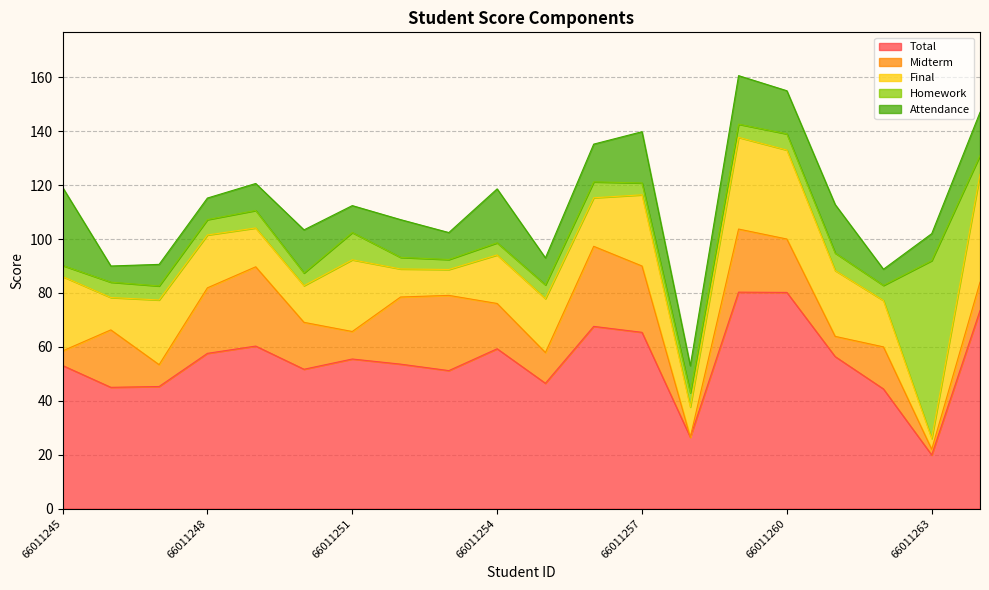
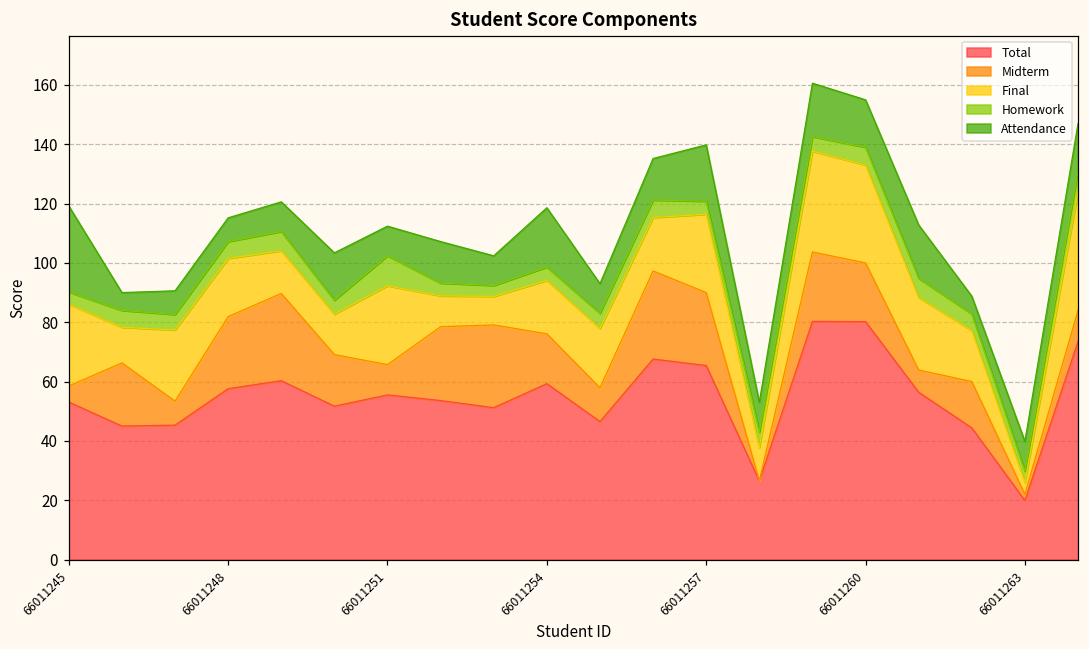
  {
    "Total": {
      "66011245": 53,
      "66011248": 58,
      "66011251": 56,
      "66011254": 59,
      "66011257": 65,
      "66011260": 80,
      "66011263": 20
    },
    "Midterm": {
      "66011245": 5,
      "66011248": 24,
      "66011251": 10,
      "66011254": 17,
      "66011257": 25,
      "66011260": 20,
      "66011263": 2
    },
    "Final": {
      "66011245": 28,
      "66011248": 20,
      "66011251": 27,
      "66011254": 18,
      "66011257": 26,
      "66011260": 33,
      "66011263": 4
    },
    "Homework": {
      "66011245": 4,
      "66011248": 6,
      "66011251": 10,
      "66011254": 5,
      "66011257": 4,
      "66011260": 6,
-     "66011263": 66
+     "66011263": 4
    },
    "Attendance": {
      "66011245": 29,
      "66011248": 8,
      "66011251": 10,
      "66011254": 20,
      "66011257": 19,
      "66011260": 16,
      "66011263": 10
    }
  }
